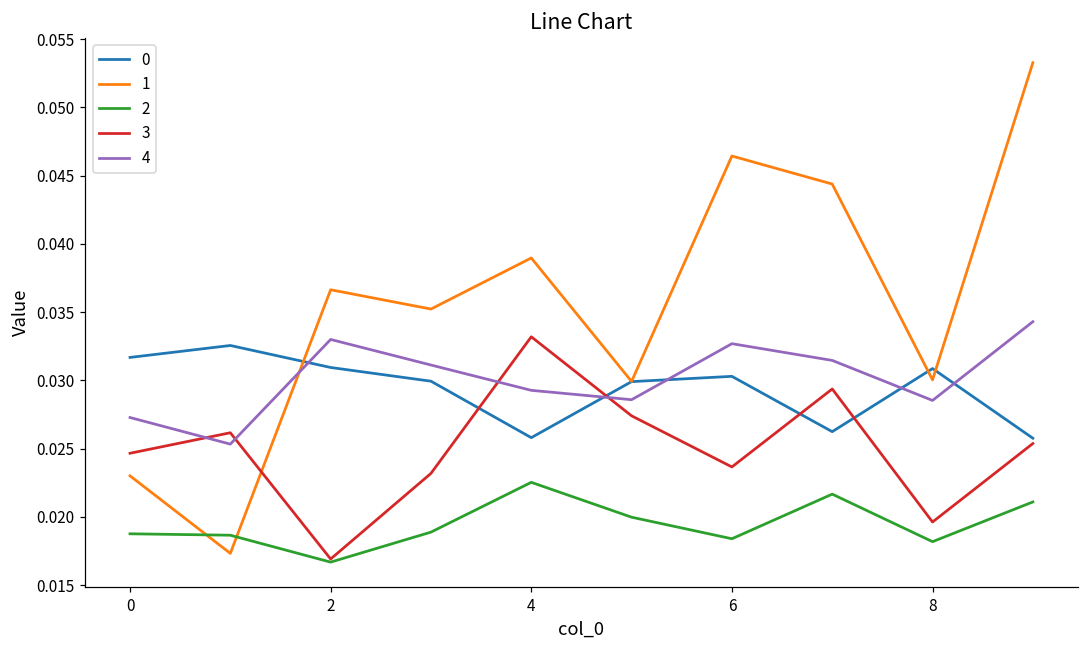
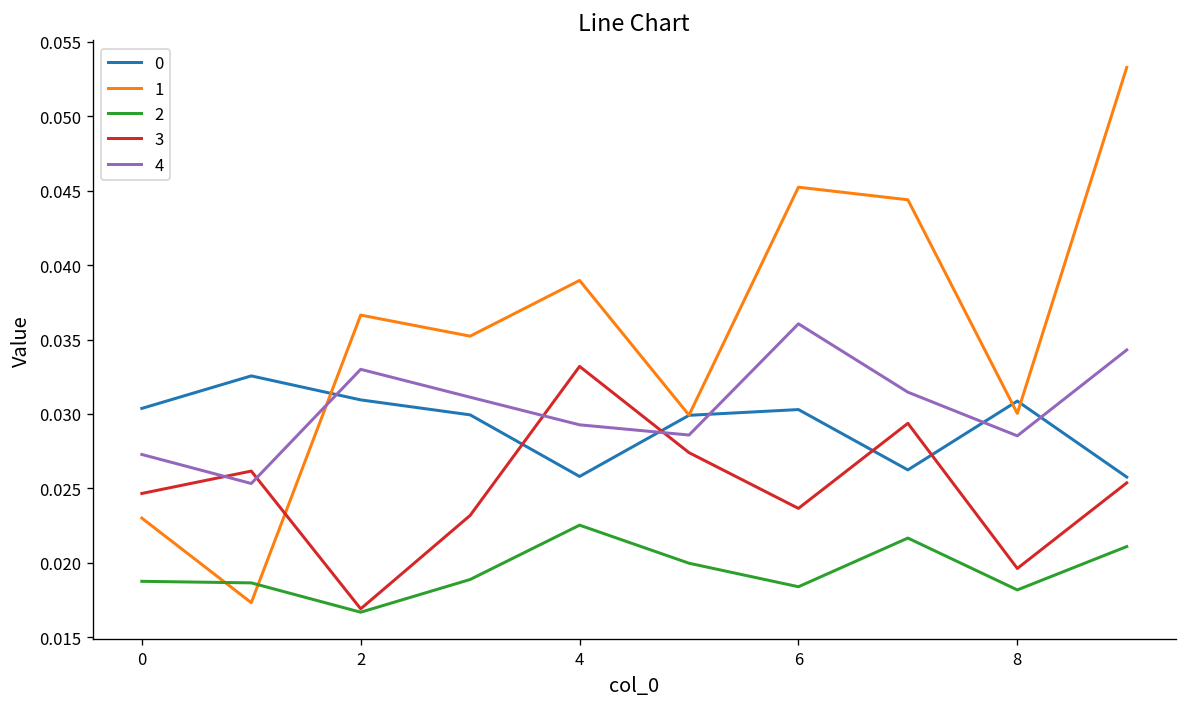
  {
    "0": {
-     "0": 0.0317,
+     "0": 0.0304,
      "2": 0.0309,
      "4": 0.0258,
      "6": 0.0303,
      "8": 0.0309
    },
    "1": {
      "0": 0.0230,
      "2": 0.0366,
      "4": 0.0390,
-     "6": 0.0464,
+     "6": 0.0452,
      "8": 0.0300
    },
    "2": {
      "0": 0.0188,
      "2": 0.0167,
      "4": 0.0225,
      "6": 0.0184,
      "8": 0.0182
    },
    "3": {
      "0": 0.0247,
      "2": 0.0169,
      "4": 0.0332,
      "6": 0.0237,
      "8": 0.0196
    },
    "4": {
      "0": 0.0273,
      "2": 0.0330,
      "4": 0.0293,
-     "6": 0.0327,
+     "6": 0.0361,
      "8": 0.0285
    }
  }
